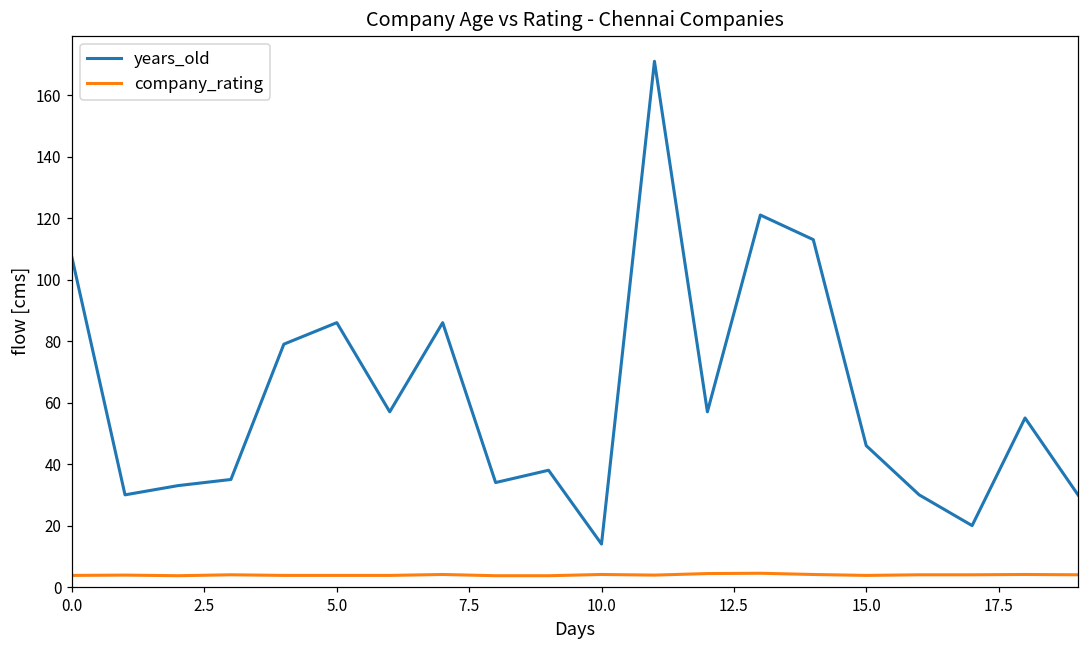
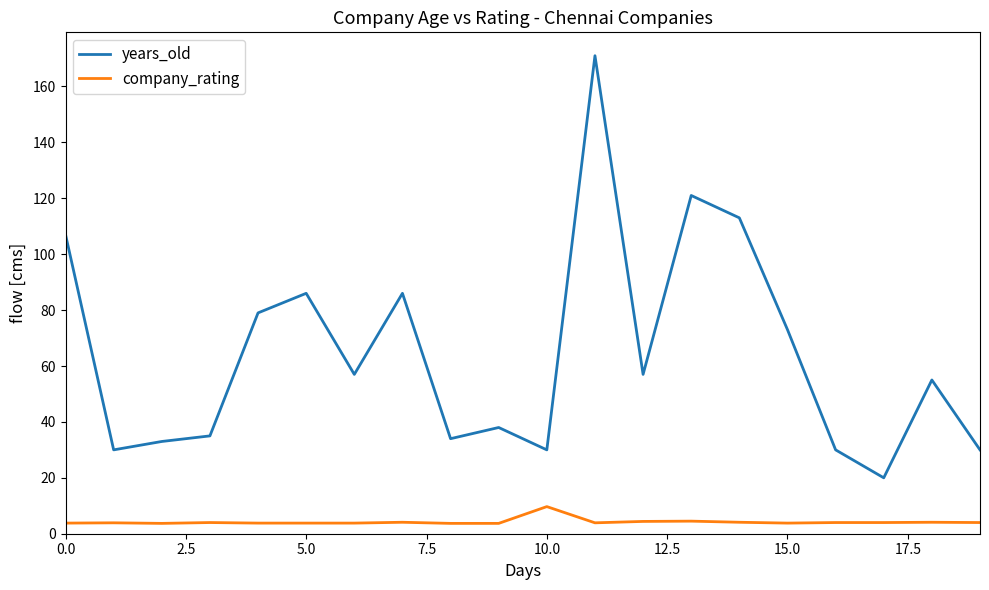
  {
    "years_old": {
      "0.0": 107,
      "5.0": 86,
-     "10.0": 14,
-     "15.0": 46
+     "10.0": 30,
+     "15.0": 73
    },
    "company_rating": {
      "0.0": 4,
      "5.0": 4,
-     "10.0": 4,
+     "10.0": 10,
      "15.0": 4
    }
  }
